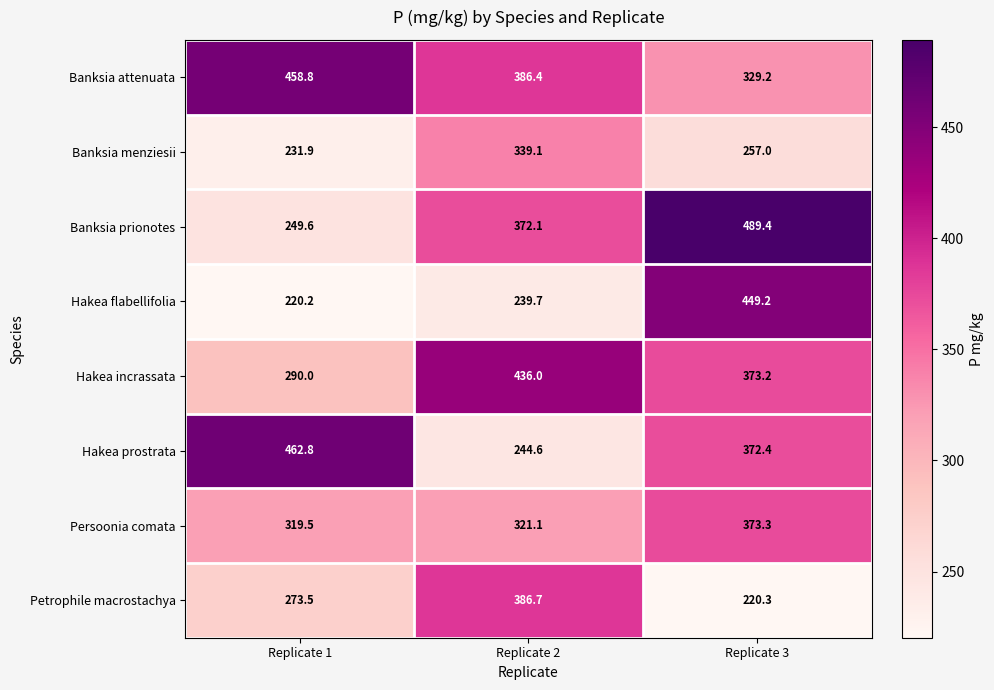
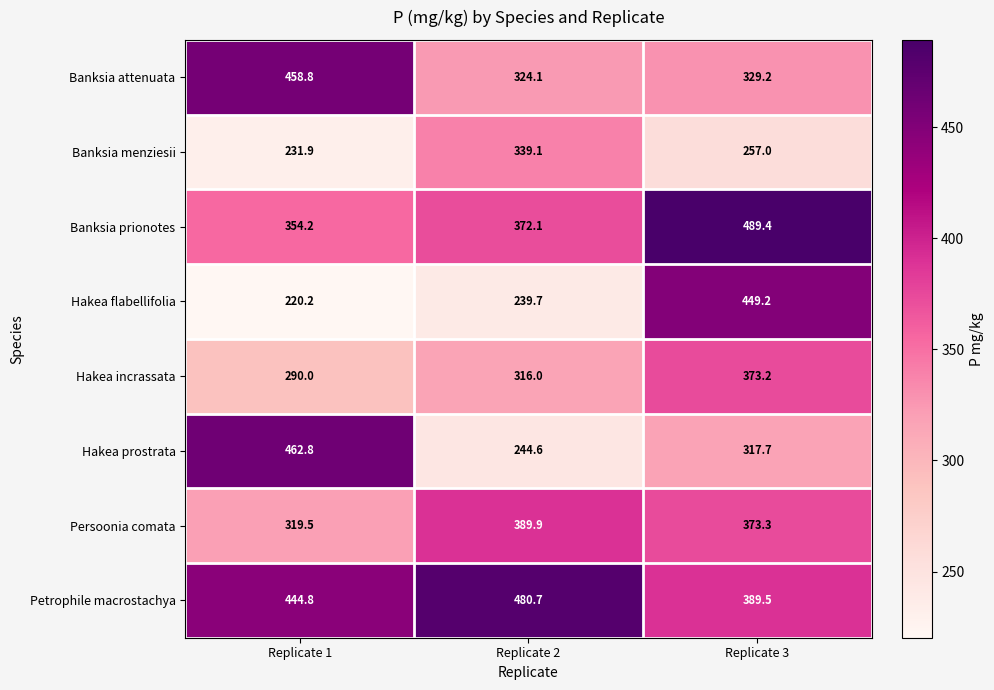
  {
    "Banksia attenuata": {
      "Replicate 1": 458.8,
-     "Replicate 2": 386.4,
+     "Replicate 2": 324.1,
      "Replicate 3": 329.2
    },
    "Banksia menziesii": {
      "Replicate 1": 231.9,
      "Replicate 2": 339.1,
      "Replicate 3": 257.0
    },
    "Banksia prionotes": {
-     "Replicate 1": 249.6,
+     "Replicate 1": 354.2,
      "Replicate 2": 372.1,
      "Replicate 3": 489.4
    },
    "Hakea flabellifolia": {
      "Replicate 1": 220.2,
      "Replicate 2": 239.7,
      "Replicate 3": 449.2
    },
    "Hakea incrassata": {
      "Replicate 1": 290.0,
-     "Replicate 2": 436.0,
+     "Replicate 2": 316.0,
      "Replicate 3": 373.2
    },
    "Hakea prostrata": {
      "Replicate 1": 462.8,
      "Replicate 2": 244.6,
-     "Replicate 3": 372.4
+     "Replicate 3": 317.7
    },
    "Persoonia comata": {
      "Replicate 1": 319.5,
-     "Replicate 2": 321.1,
+     "Replicate 2": 389.9,
      "Replicate 3": 373.3
    },
    "Petrophile macrostachya": {
-     "Replicate 1": 273.5,
-     "Replicate 2": 386.7,
-     "Replicate 3": 220.3
+     "Replicate 1": 444.8,
+     "Replicate 2": 480.7,
+     "Replicate 3": 389.5
    }
  }
